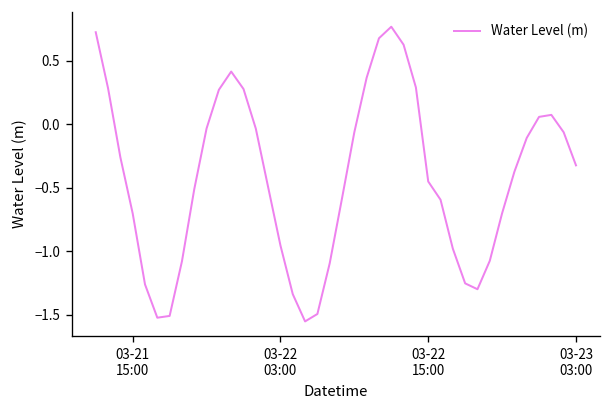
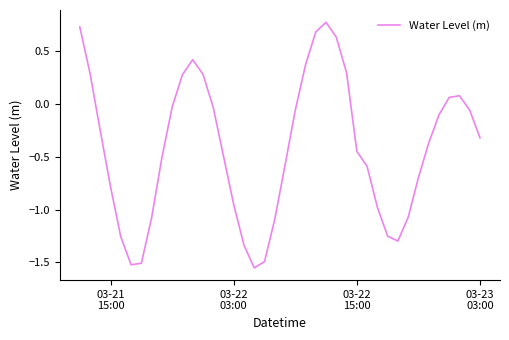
  {
-   "03-21 15:00": -0.70,
+   "03-21 15:00": -0.79,
    "03-22 03:00": -0.95,
    "03-22 15:00": -0.45,
    "03-23 03:00": -0.32
  }
